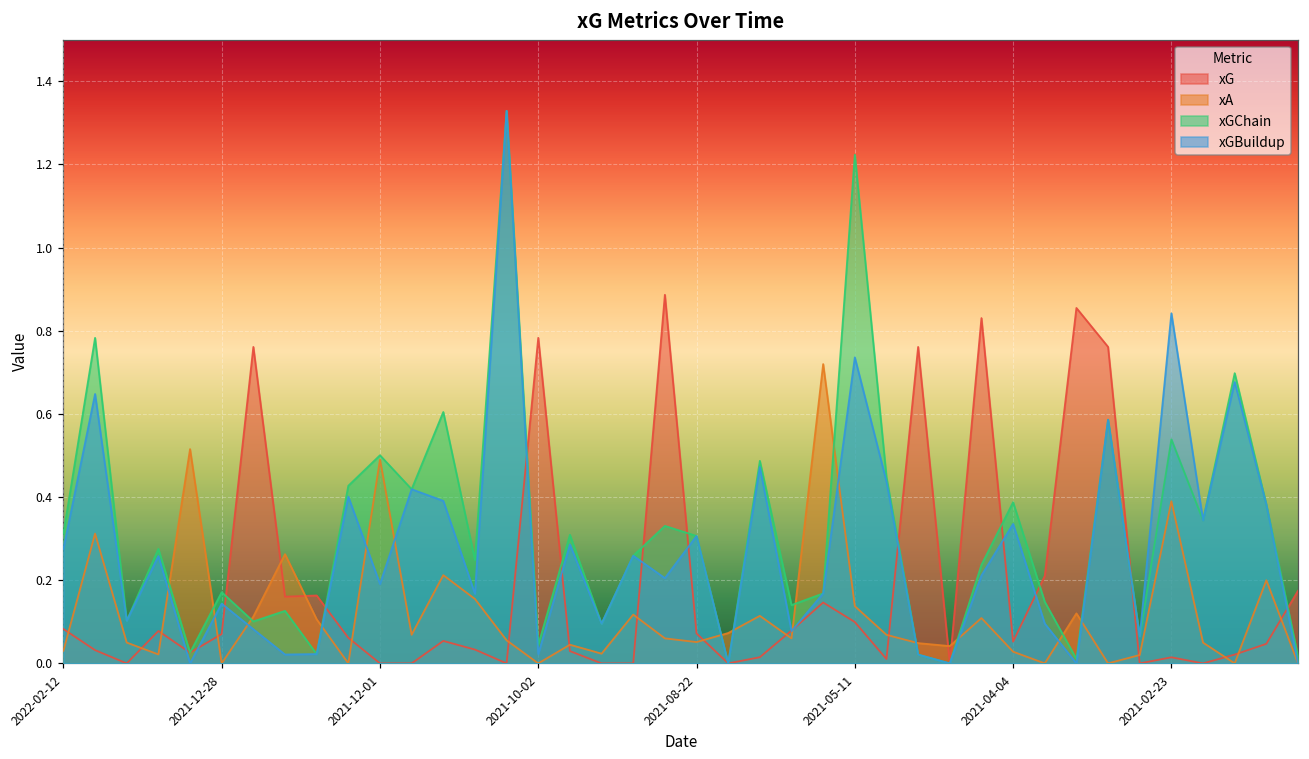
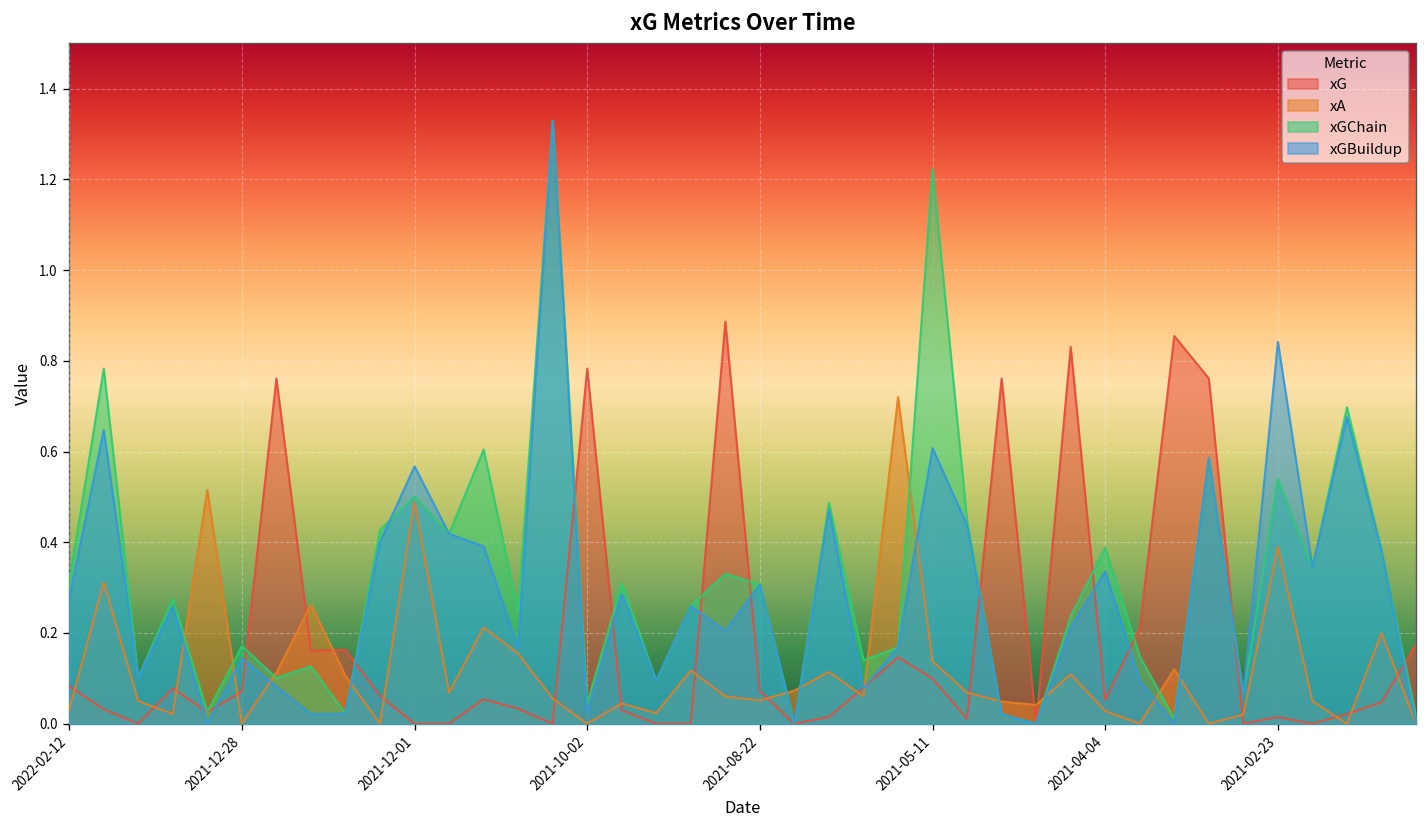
  {
    "xGChain": {
      "2022-02-12": 0.31,
      "2021-12-28": 0.17,
      "2021-12-01": 0.50,
      "2021-10-02": 0.04,
      "2021-05-11": 1.22,
      "2021-04-04": 0.39,
      "2021-02-23": 0.54
    },
    "xGBuildup": {
      "2022-02-12": 0.28,
      "2021-12-28": 0.14,
-     "2021-12-01": 0.19,
+     "2021-12-01": 0.57,
      "2021-10-02": 0.02,
-     "2021-05-11": 0.74,
+     "2021-05-11": 0.61,
      "2021-04-04": 0.34,
      "2021-02-23": 0.84
    }
  }
